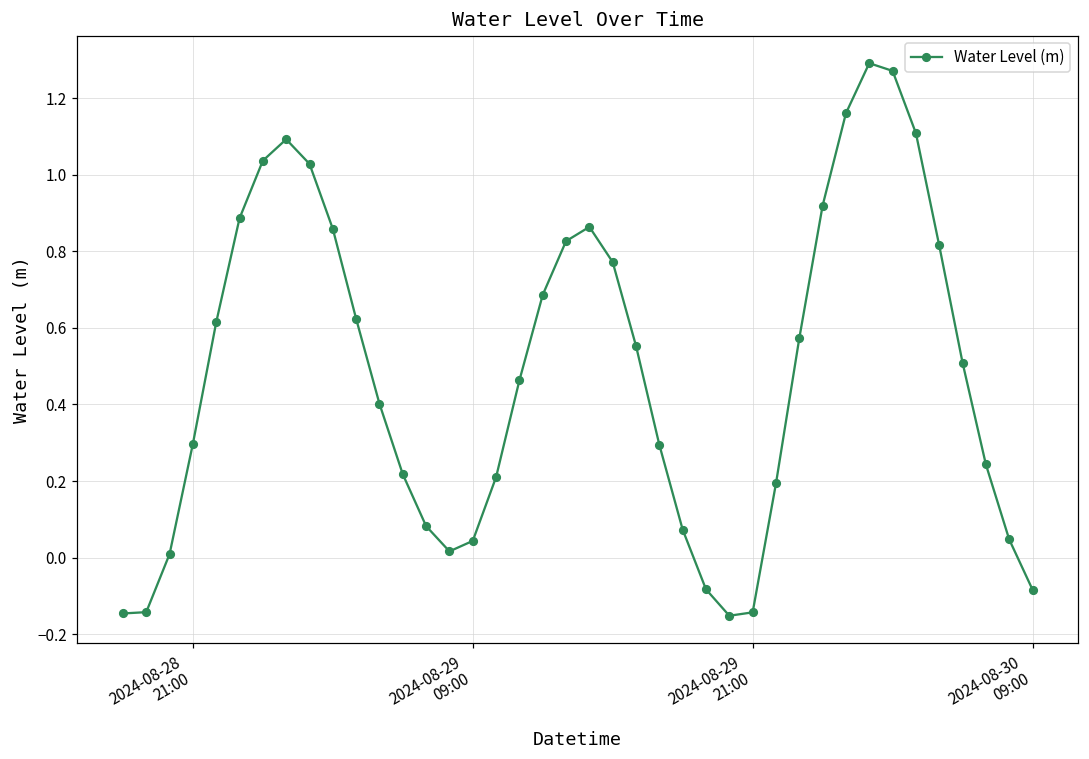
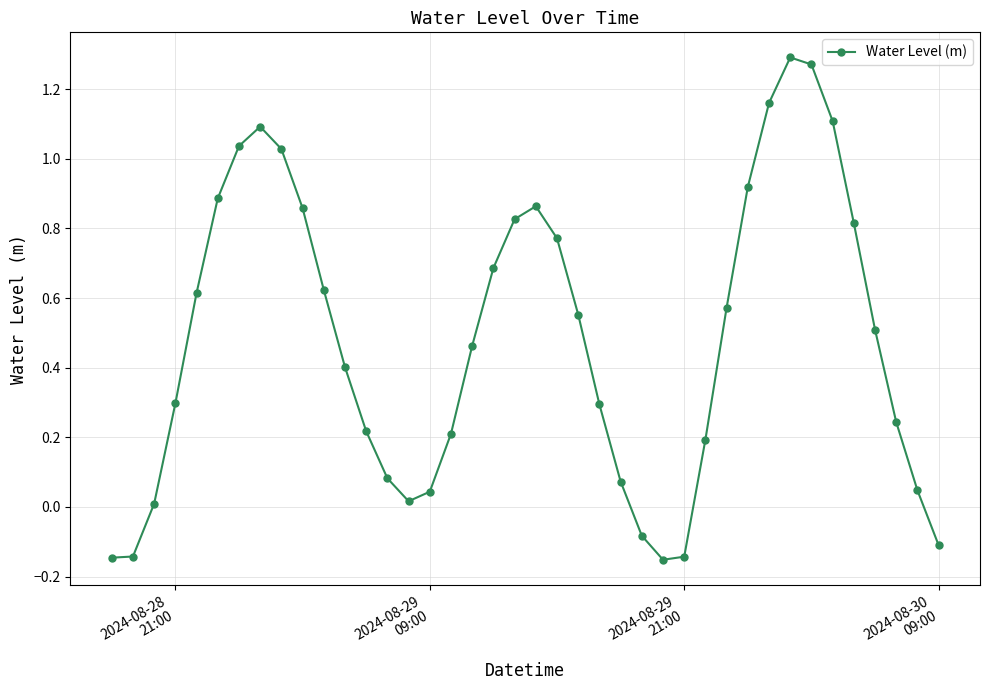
  {
    "2024-08-28 21:00": 0.30,
    "2024-08-29 09:00": 0.04,
    "2024-08-29 21:00": -0.14,
-   "2024-08-30 09:00": -0.08
+   "2024-08-30 09:00": -0.11
  }
